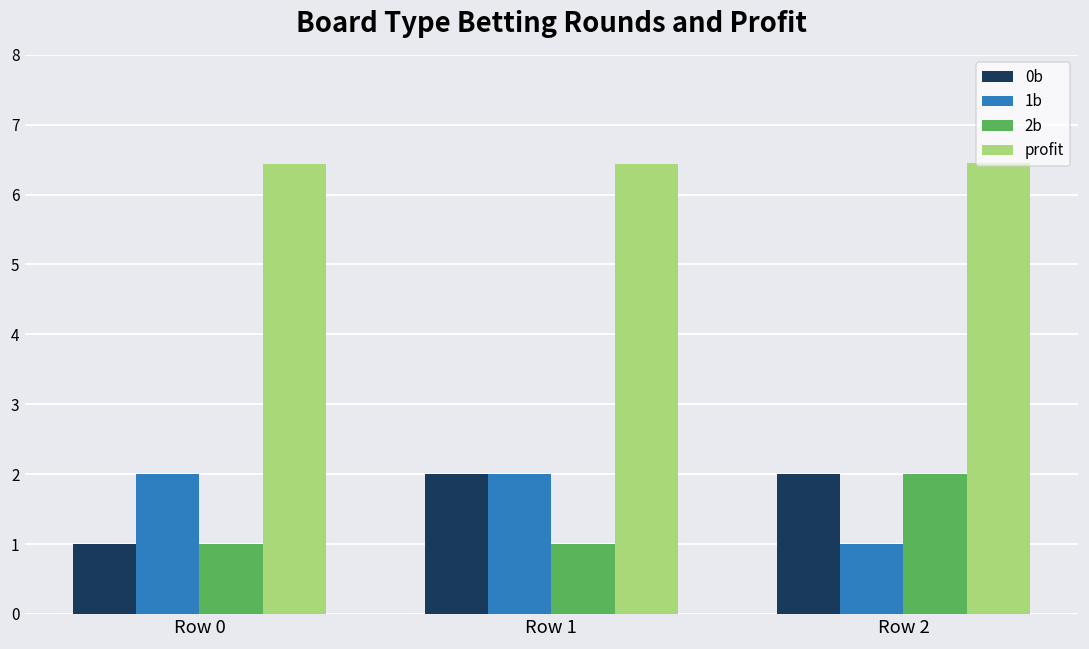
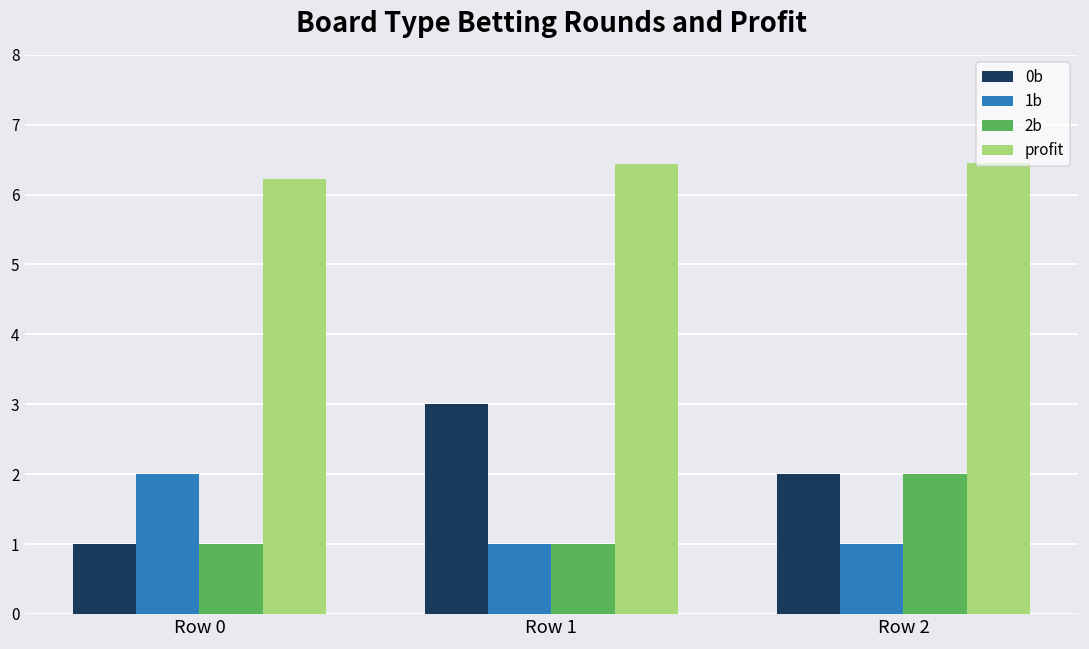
  {
    "0b": {
      "Row 0": 1,
-     "Row 1": 2,
+     "Row 1": 3,
      "Row 2": 2
    },
    "1b": {
      "Row 0": 2,
-     "Row 1": 2,
+     "Row 1": 1,
      "Row 2": 1
    },
    "2b": {
      "Row 0": 1.0,
      "Row 1": 1.0,
      "Row 2": 2.0
    },
    "profit": {
-     "Row 0": 6.4,
+     "Row 0": 6.2,
      "Row 1": 6.4,
      "Row 2": 6.5
    }
  }
